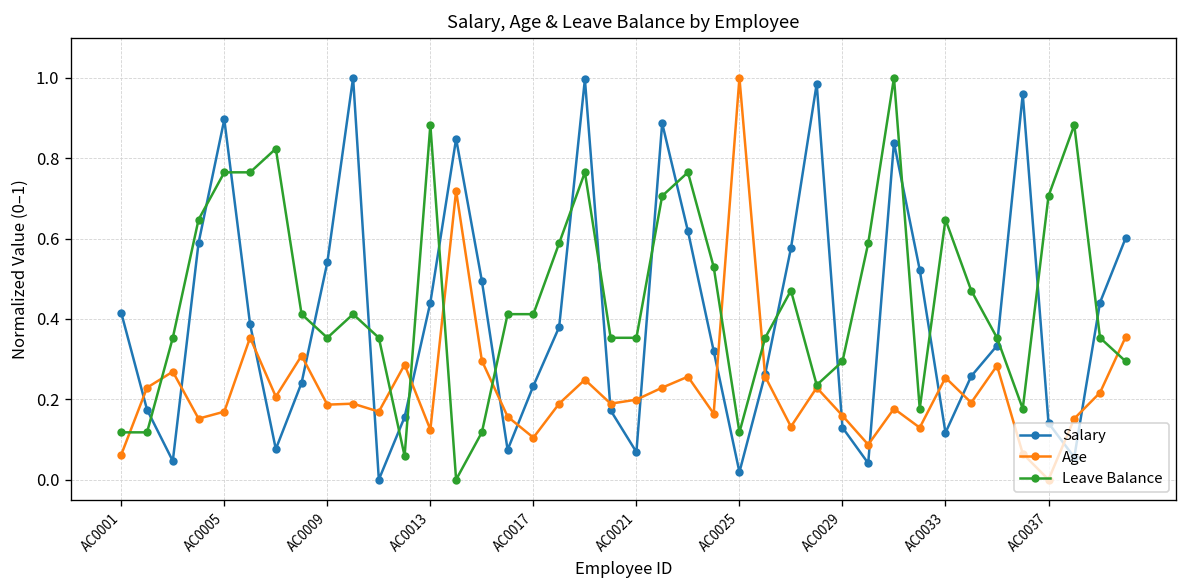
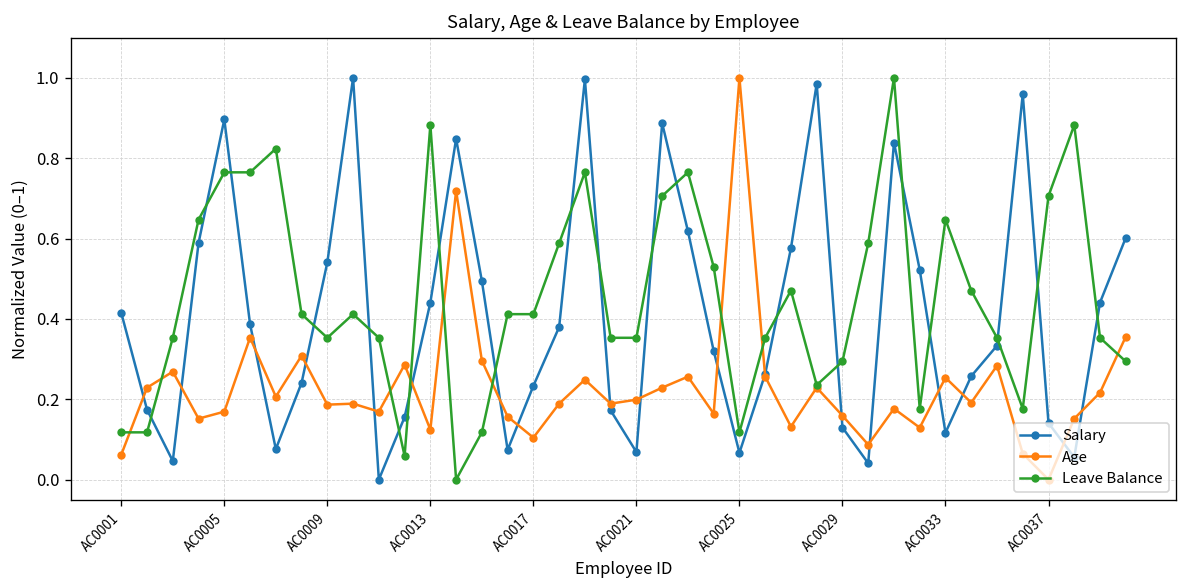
  {
    "Salary": {
      "AC0001": 0.41,
      "AC0005": 0.90,
      "AC0009": 0.54,
      "AC0013": 0.44,
      "AC0017": 0.23,
      "AC0021": 0.07,
-     "AC0025": 0.02,
+     "AC0025": 0.07,
      "AC0029": 0.13,
      "AC0033": 0.12
    },
    "Age": {
      "AC0001": 0.06,
      "AC0005": 0.17,
      "AC0009": 0.19,
      "AC0013": 0.12,
      "AC0017": 0.10,
      "AC0021": 0.20,
      "AC0025": 1.00,
      "AC0029": 0.16,
      "AC0033": 0.25
    },
    "Leave Balance": {
      "AC0001": 0.12,
      "AC0005": 0.76,
      "AC0009": 0.35,
      "AC0013": 0.88,
      "AC0017": 0.41,
      "AC0021": 0.35,
      "AC0025": 0.12,
      "AC0029": 0.29,
      "AC0033": 0.65,
      "AC0037": 0.71
    }
  }
